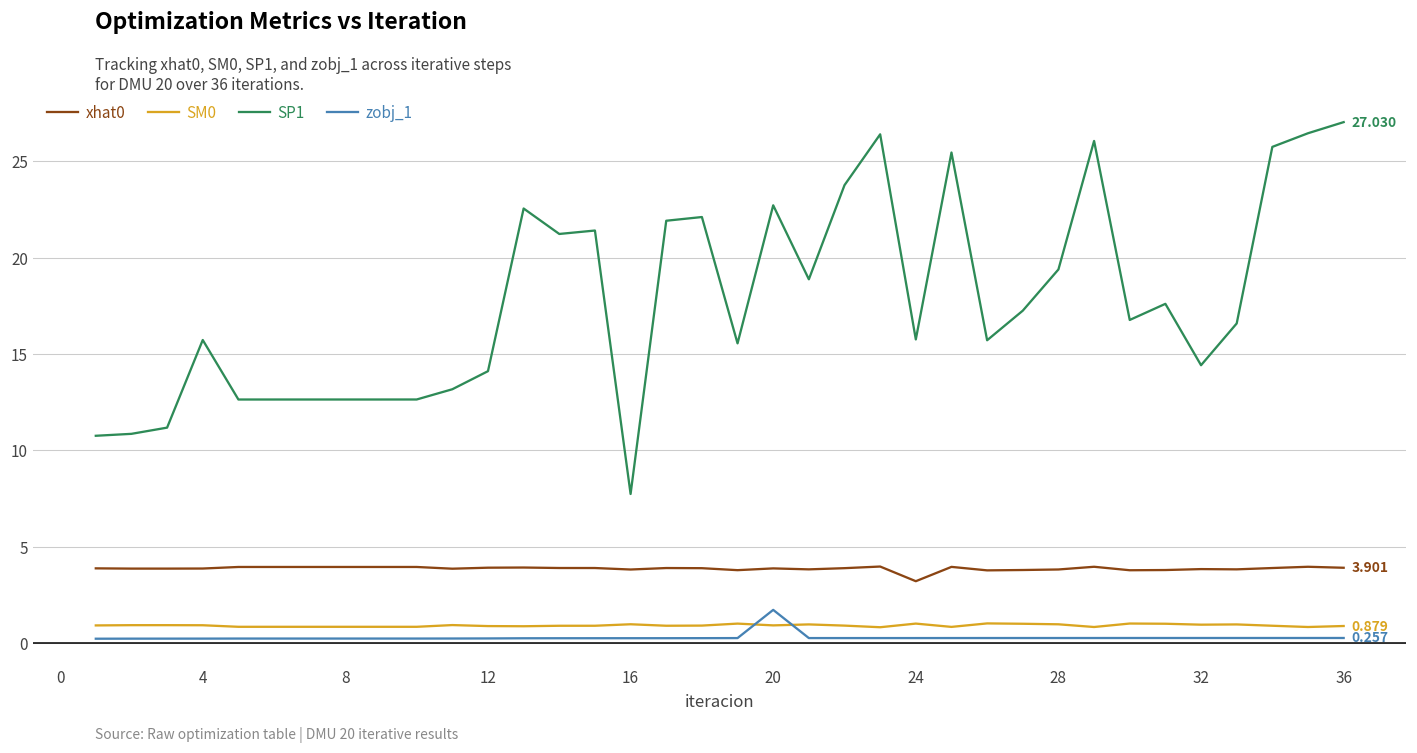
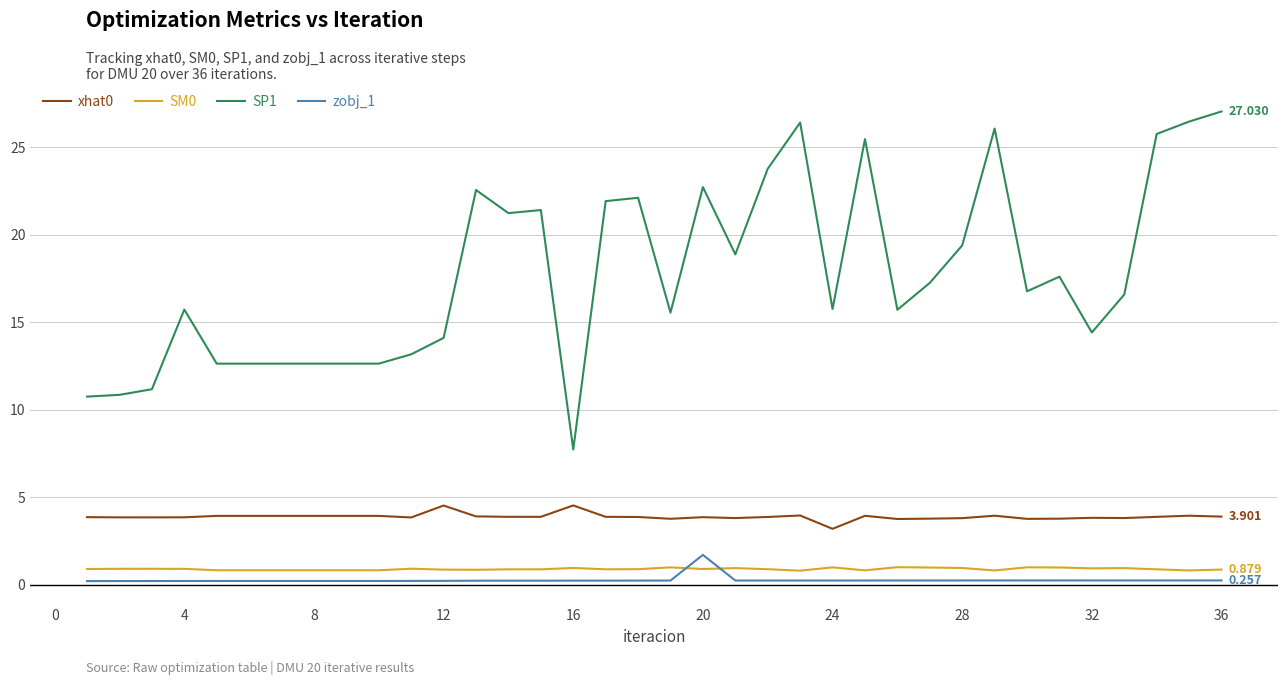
  {
    "xhat0": {
      "4": 3.9,
      "8": 3.9,
-     "12": 3.9,
-     "16": 3.8,
+     "12": 4.5,
+     "16": 4.5,
      "20": 3.9,
      "24": 3.2,
      "28": 3.8,
      "32": 3.8
    },
    "SM0": {
      "4": 0.9,
      "8": 0.8,
      "12": 0.9,
      "16": 1.0,
      "20": 0.9,
      "24": 1.0,
      "28": 1.0,
      "32": 0.9
    },
    "SP1": {
      "36": 27.030
    },
    "zobj_1": {
      "4": 0.2,
      "8": 0.2,
      "12": 0.2,
      "16": 0.2,
      "20": 1.7,
      "24": 0.3,
      "28": 0.3,
      "32": 0.3
    }
  }
